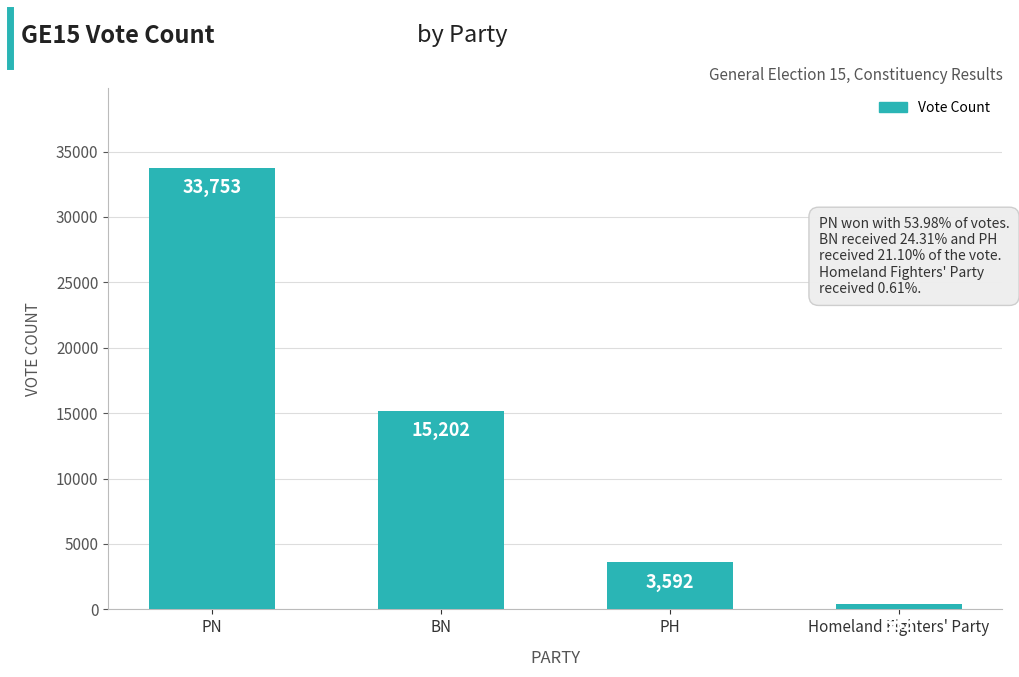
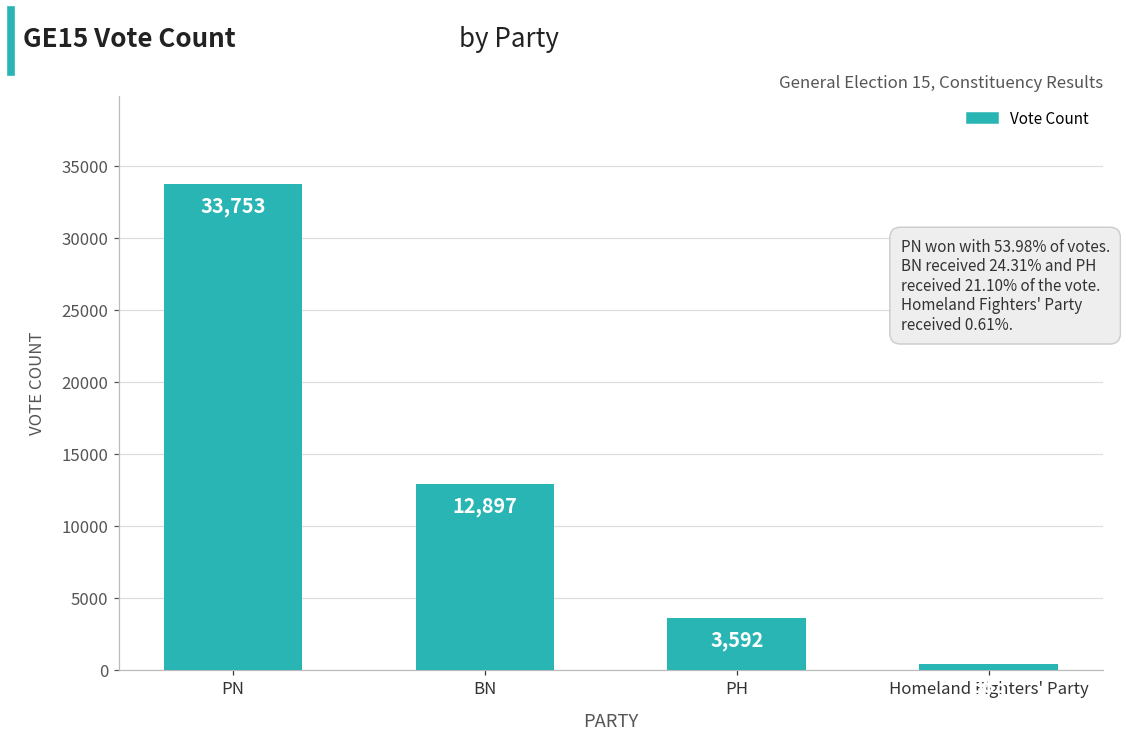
  {
    "PN": "33,753",
-   "BN": "15,202",
+   "BN": "12,897",
    "PH": "3,592"
  }
